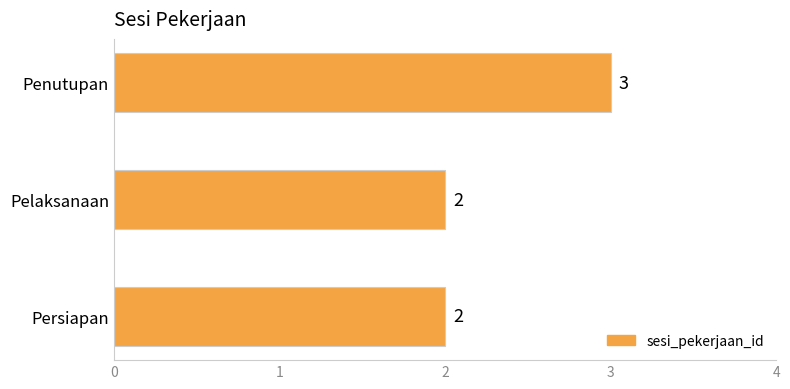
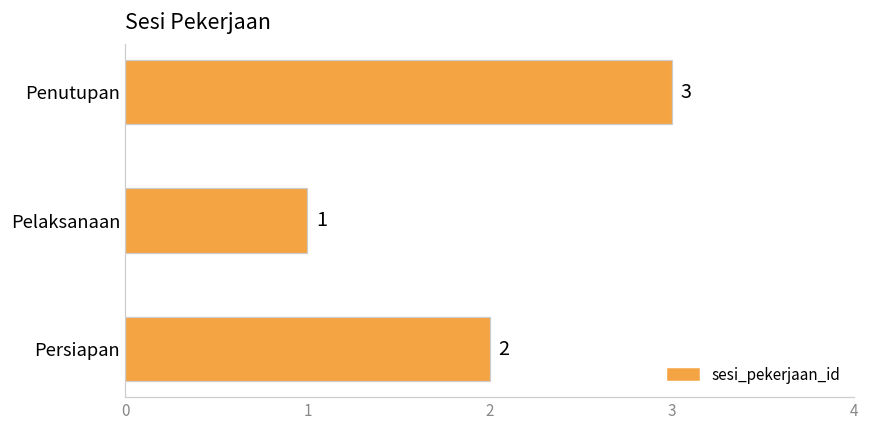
  {
    "Penutupan": 3,
-   "Pelaksanaan": 2,
+   "Pelaksanaan": 1,
    "Persiapan": 2
  }
